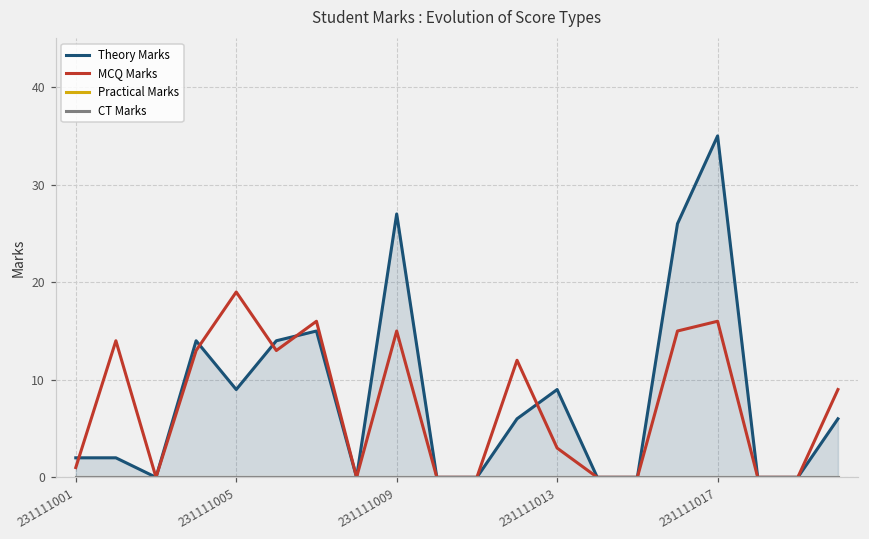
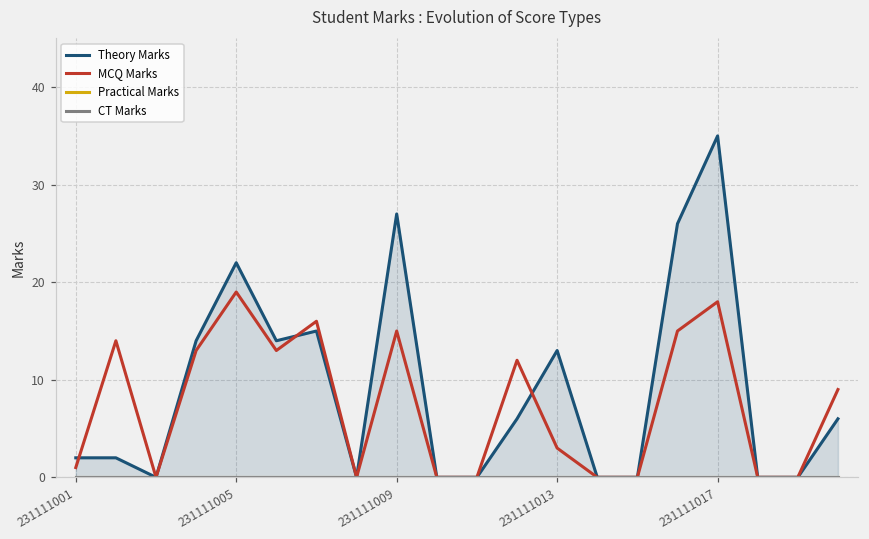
  {
    "Theory Marks": {
      "231111001": 2,
-     "231111005": 9,
+     "231111005": 22,
      "231111009": 27,
-     "231111013": 9,
+     "231111013": 13,
      "231111017": 35
    },
    "MCQ Marks": {
      "231111001": 1,
      "231111005": 19,
      "231111009": 15,
      "231111013": 3,
-     "231111017": 16
+     "231111017": 18
    },
    "CT Marks": {
      "231111001": 0,
      "231111005": 0,
      "231111009": 0,
      "231111013": 0,
      "231111017": 0
    }
  }
